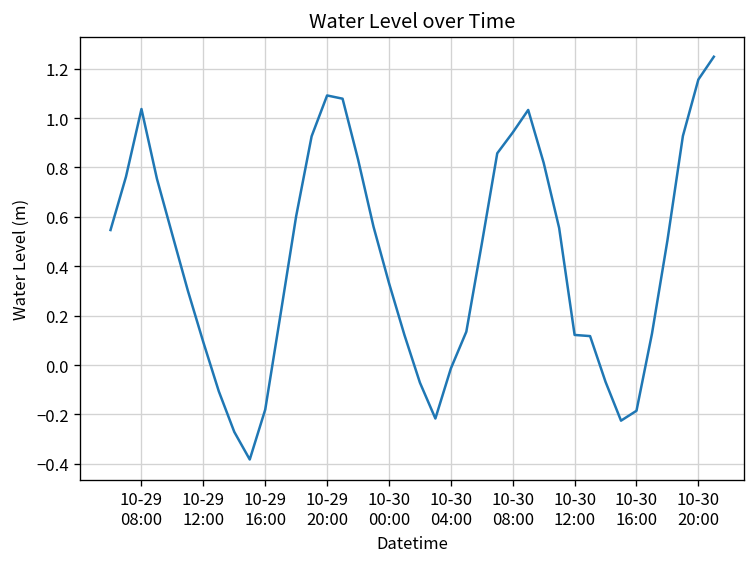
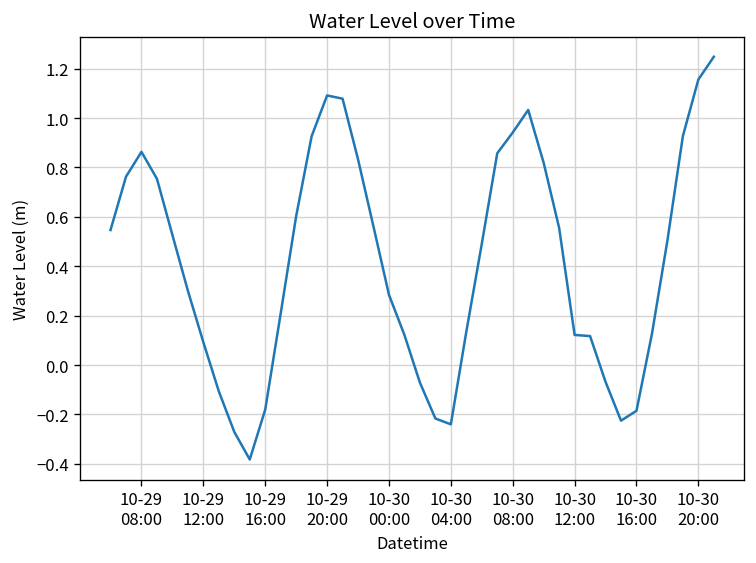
  {
-   "10-29 08:00": 1.04,
+   "10-29 08:00": 0.86,
    "10-29 12:00": 0.09,
    "10-29 16:00": -0.18,
    "10-29 20:00": 1.09,
-   "10-30 00:00": 0.33,
-   "10-30 04:00": -0.01,
+   "10-30 00:00": 0.28,
+   "10-30 04:00": -0.24,
    "10-30 08:00": 0.94,
    "10-30 12:00": 0.12,
    "10-30 16:00": -0.18,
    "10-30 20:00": 1.16
  }
